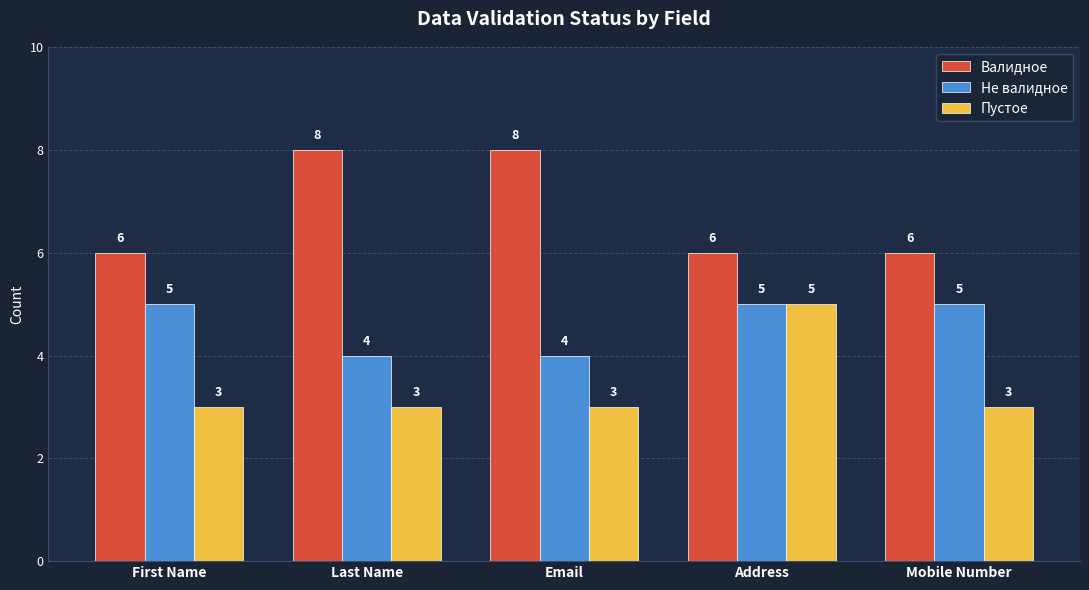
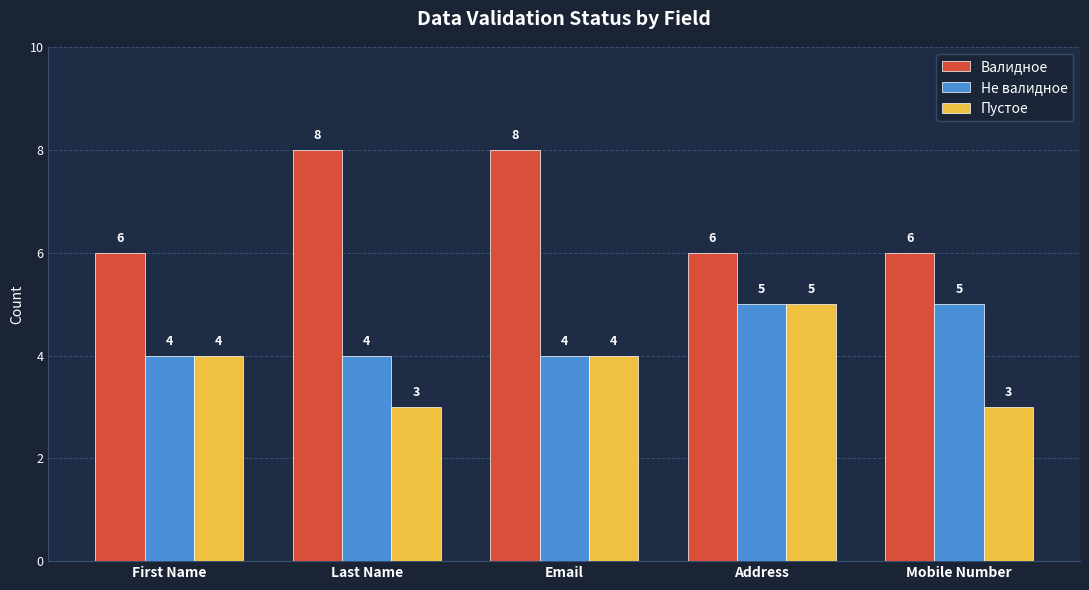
  {
    "Валидное": {
      "First Name": 6,
      "Last Name": 8,
      "Email": 8,
      "Address": 6,
      "Mobile Number": 6
    },
    "Не валидное": {
-     "First Name": 5,
+     "First Name": 4,
      "Last Name": 4,
      "Email": 4,
      "Address": 5,
      "Mobile Number": 5
    },
    "Пустое": {
-     "First Name": 3,
+     "First Name": 4,
      "Last Name": 3,
-     "Email": 3,
+     "Email": 4,
      "Address": 5,
      "Mobile Number": 3
    }
  }
